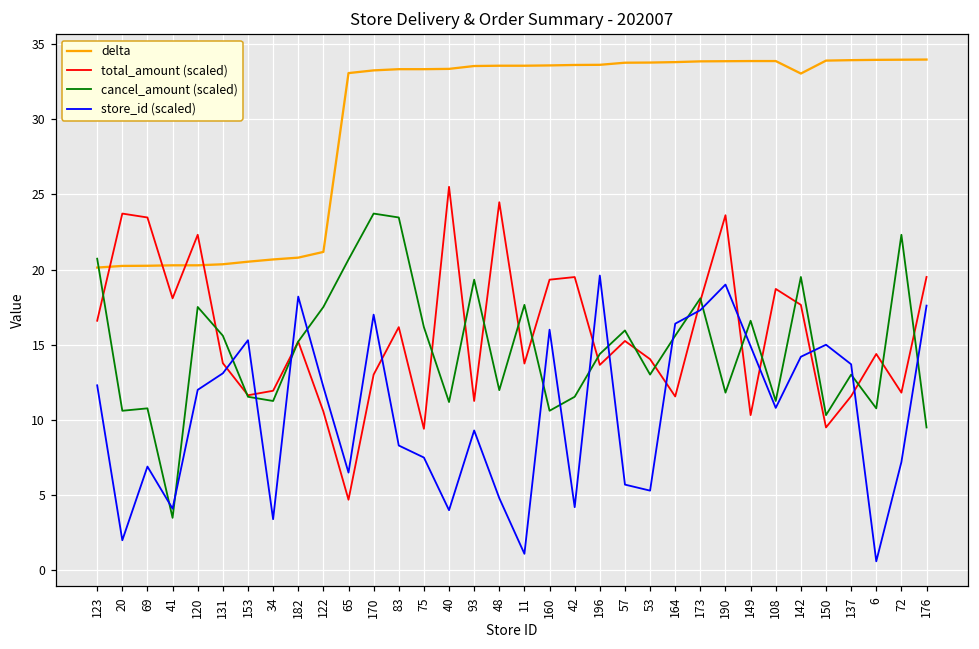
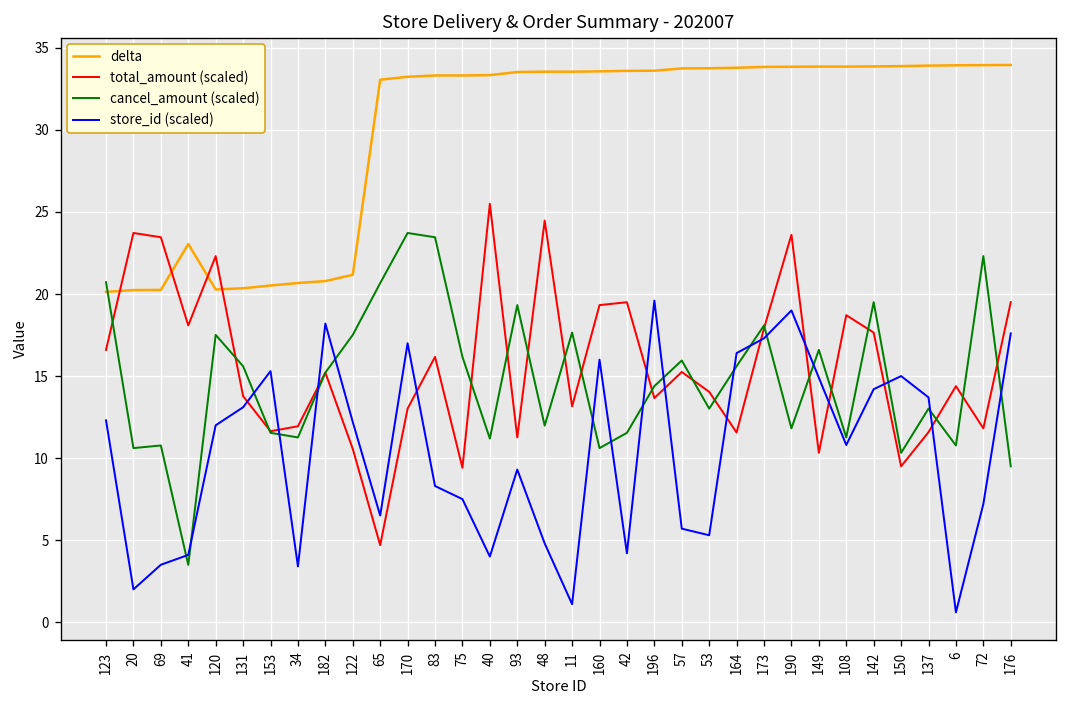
  {
    "delta": {
      "123": 20.1,
      "20": 20.2,
      "69": 20.3,
-     "41": 20.3,
+     "41": 23.1,
      "120": 20.3,
      "131": 20.4,
      "153": 20.5,
      "34": 20.7,
      "182": 20.8,
      "122": 21.2,
      "65": 33.1,
      "170": 33.2,
      "83": 33.3,
      "75": 33.3,
      "40": 33.3,
      "93": 33.5,
      "48": 33.6,
      "11": 33.6,
      "160": 33.6,
      "42": 33.6,
      "196": 33.6,
      "57": 33.8,
      "53": 33.8,
      "164": 33.8,
      "173": 33.8,
      "190": 33.9,
      "149": 33.9,
      "108": 33.9,
-     "142": 33.0,
+     "142": 33.9,
      "150": 33.9,
      "137": 33.9,
      "6": 33.9,
      "72": 34.0,
      "176": 34.0
    },
    "total_amount (scaled)": {
      "123": 16.6,
      "20": 23.7,
      "69": 23.5,
      "41": 18.1,
      "120": 22.3,
      "131": 13.8,
      "34": 11.9,
      "122": 10.6,
      "65": 4.7,
      "170": 13.0,
      "83": 16.2,
      "75": 9.4,
      "40": 25.5,
      "93": 11.3,
      "48": 24.5,
-     "11": 13.8,
+     "11": 13.2,
      "160": 19.3,
      "42": 19.5,
      "196": 13.7,
      "57": 15.3,
      "53": 14.0,
      "164": 11.6,
      "190": 23.6,
      "149": 10.3,
      "108": 18.7,
      "142": 17.7,
      "150": 9.5,
      "137": 11.6,
      "6": 14.4,
      "72": 11.8,
      "176": 19.5
    },
    "cancel_amount (scaled)": {
      "123": 20.7,
      "20": 10.6,
      "69": 10.8,
      "41": 3.5,
      "120": 17.5,
      "131": 15.6,
      "34": 11.3,
      "122": 17.5,
      "65": 20.7,
      "170": 23.7,
      "83": 23.5,
      "75": 16.2,
      "40": 11.2,
      "93": 19.3,
      "48": 12.0,
      "11": 17.7,
      "160": 10.6,
      "42": 11.5,
      "196": 14.4,
      "57": 16.0,
      "53": 13.0,
      "164": 15.6,
      "190": 11.8,
      "149": 16.6,
      "108": 11.3,
      "142": 19.5,
      "150": 10.3,
      "137": 13.0,
      "6": 10.8,
      "72": 22.3,
      "176": 9.5
    },
    "store_id (scaled)": {
      "123": 12.3,
      "20": 2.0,
-     "69": 6.9,
+     "69": 3.5,
      "41": 4.1,
      "120": 12.0,
      "131": 13.1,
      "153": 15.3,
      "34": 3.4,
      "182": 18.2,
      "122": 12.2,
      "65": 6.5,
      "170": 17.0,
      "83": 8.3,
      "75": 7.5,
      "40": 4.0,
      "93": 9.3,
      "48": 4.8,
      "11": 1.1,
      "160": 16.0,
      "42": 4.2,
      "196": 19.6,
      "57": 5.7,
      "53": 5.3,
      "164": 16.4,
      "173": 17.3,
      "190": 19.0,
      "149": 14.9,
      "108": 10.8,
      "142": 14.2,
      "150": 15.0,
      "137": 13.7,
      "6": 0.6,
      "72": 7.2,
      "176": 17.6
    }
  }
